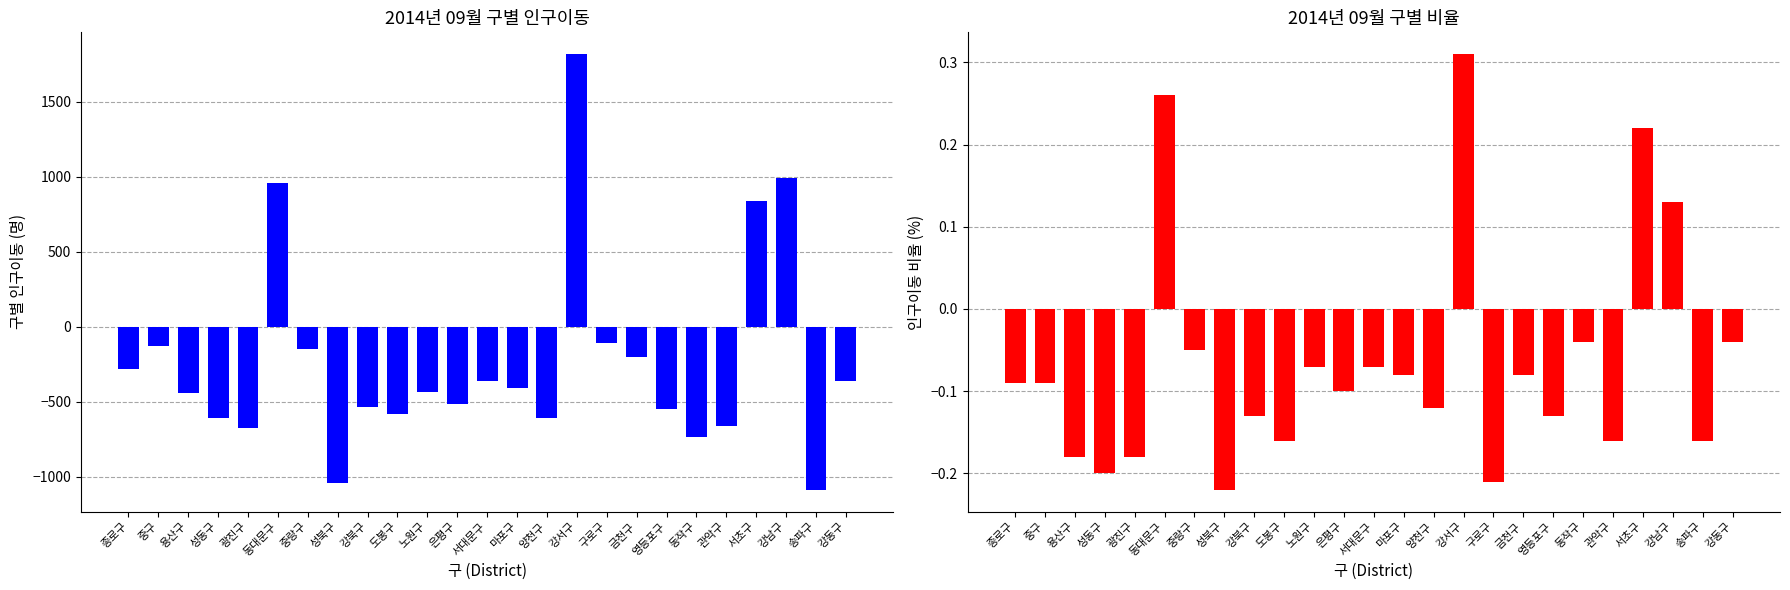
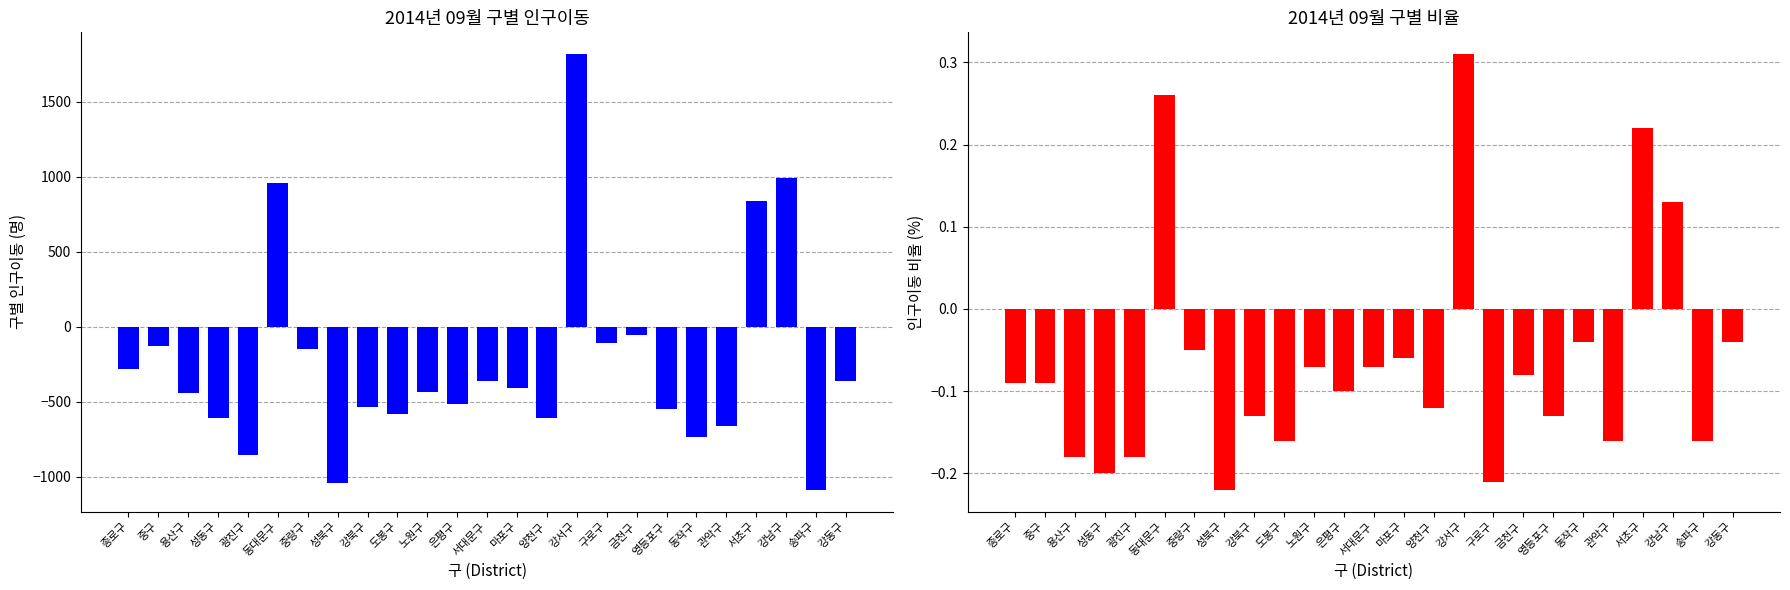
  {
    "2014년 09월 구별 인구이동": {
      "종로구": -280,
      "중구": -130,
      "용산구": -440,
      "성동구": -610,
-     "광진구": -680,
+     "광진구": -850,
      "동대문구": 960,
      "중랑구": -150,
      "성북구": -1040,
      "강북구": -530,
      "도봉구": -580,
      "노원구": -440,
      "은평구": -510,
      "서대문구": -360,
      "마포구": -410,
      "양천구": -610,
      "강서구": 1820,
      "구로구": -110,
-     "금천구": -200,
+     "금천구": -50,
      "영등포구": -550,
      "동작구": -730,
      "관악구": -660,
      "서초구": 840,
      "강남구": 990,
      "송파구": -1090,
      "강동구": -360
    },
    "2014년 09월 구별 비율": {
      "종로구": -0.09,
      "중구": -0.09,
      "용산구": -0.18,
      "성동구": -0.20,
      "광진구": -0.18,
      "동대문구": 0.26,
      "중랑구": -0.05,
      "성북구": -0.22,
      "강북구": -0.13,
      "도봉구": -0.16,
      "노원구": -0.07,
      "은평구": -0.10,
      "서대문구": -0.07,
-     "마포구": -0.08,
+     "마포구": -0.06,
      "양천구": -0.12,
      "강서구": 0.31,
      "구로구": -0.21,
      "금천구": -0.08,
      "영등포구": -0.13,
      "동작구": -0.04,
      "관악구": -0.16,
      "서초구": 0.22,
      "강남구": 0.13,
      "송파구": -0.16,
      "강동구": -0.04
    }
  }
